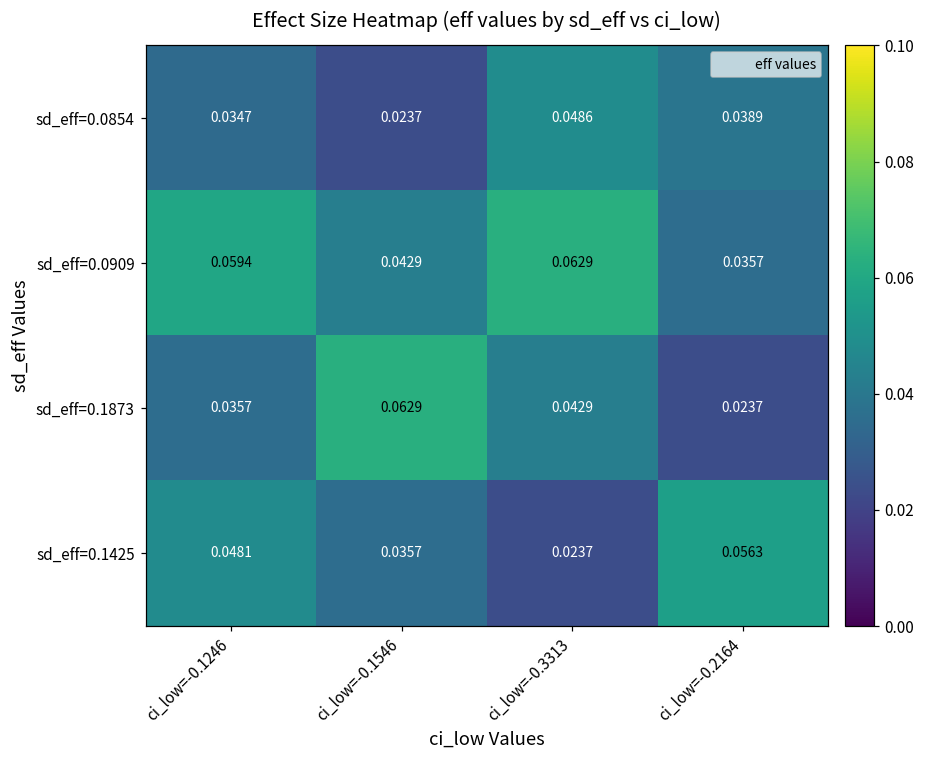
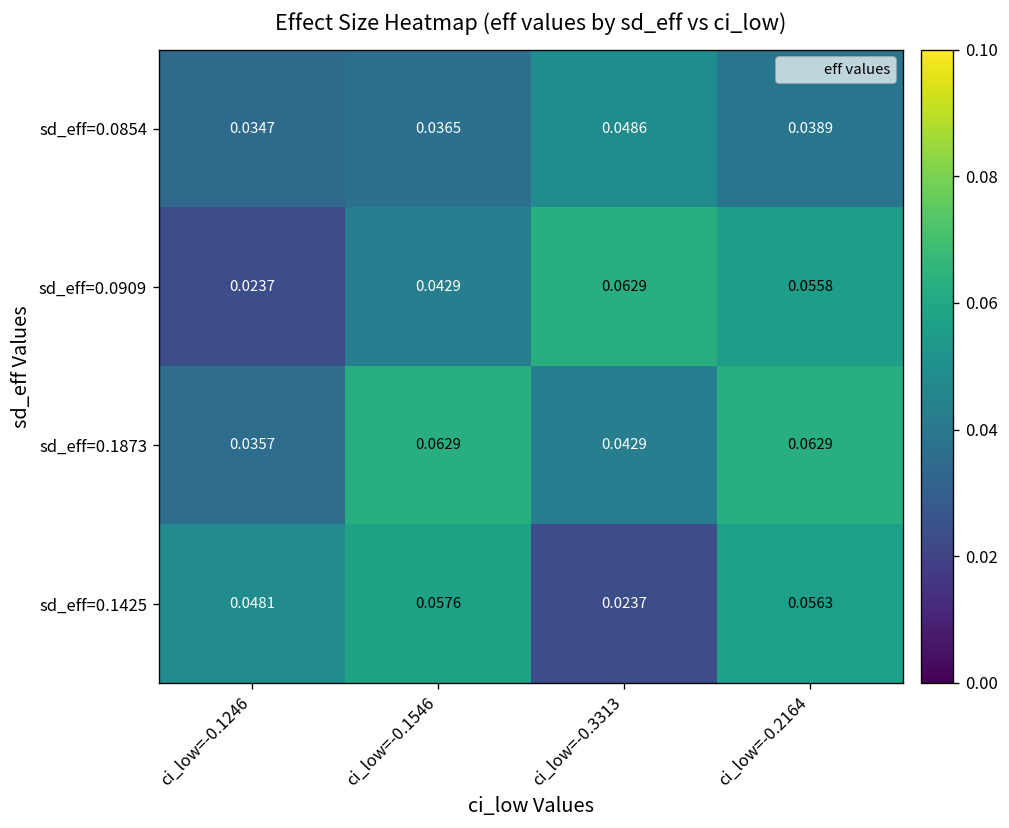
  {
    "sd_eff=0.0854": {
      "ci_low=-0.1246": 0.0347,
-     "ci_low=-0.1546": 0.0237,
+     "ci_low=-0.1546": 0.0365,
      "ci_low=-0.3313": 0.0486,
      "ci_low=-0.2164": 0.0389
    },
    "sd_eff=0.0909": {
-     "ci_low=-0.1246": 0.0594,
+     "ci_low=-0.1246": 0.0237,
      "ci_low=-0.1546": 0.0429,
      "ci_low=-0.3313": 0.0629,
-     "ci_low=-0.2164": 0.0357
+     "ci_low=-0.2164": 0.0558
    },
    "sd_eff=0.1873": {
      "ci_low=-0.1246": 0.0357,
      "ci_low=-0.1546": 0.0629,
      "ci_low=-0.3313": 0.0429,
-     "ci_low=-0.2164": 0.0237
+     "ci_low=-0.2164": 0.0629
    },
    "sd_eff=0.1425": {
      "ci_low=-0.1246": 0.0481,
-     "ci_low=-0.1546": 0.0357,
+     "ci_low=-0.1546": 0.0576,
      "ci_low=-0.3313": 0.0237,
      "ci_low=-0.2164": 0.0563
    }
  }
